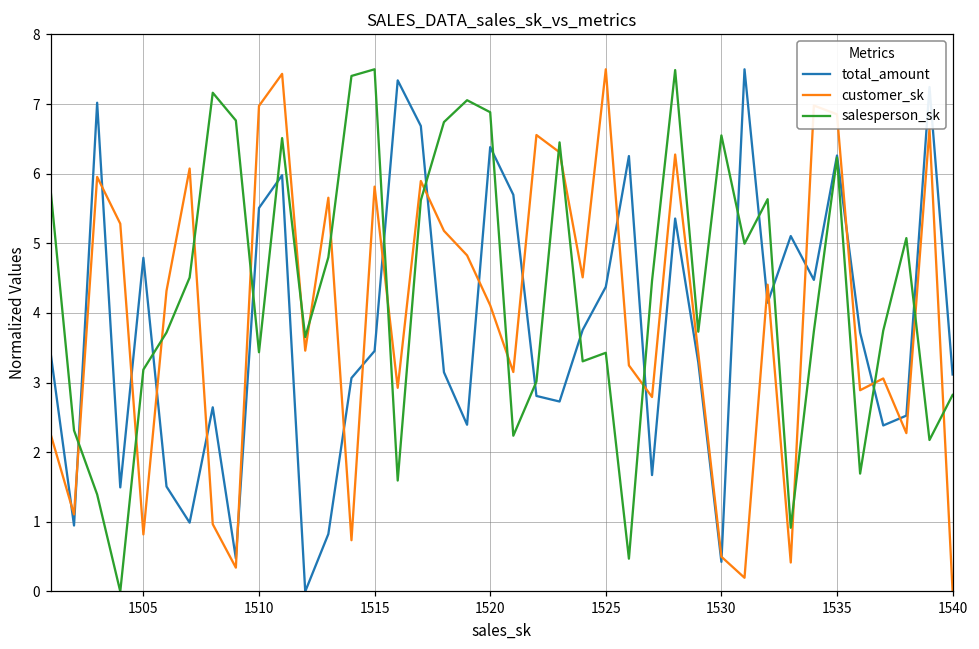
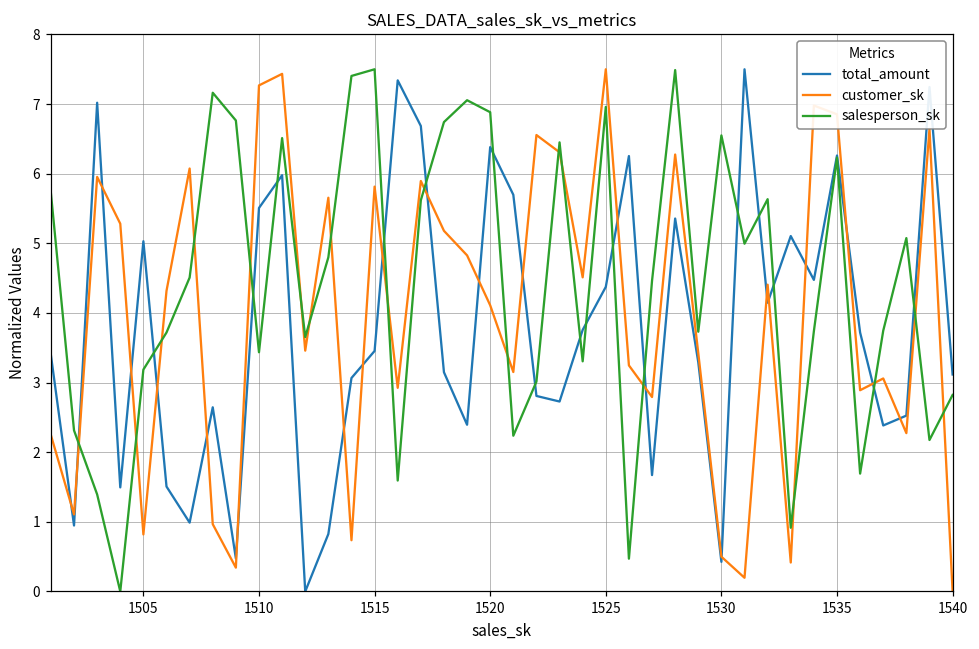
  {
    "total_amount": {
-     "1505": 4.8,
+     "1505": 5.0,
      "1510": 5.5,
      "1515": 3.5,
      "1520": 6.4,
      "1525": 4.4,
      "1530": 0.4,
      "1540": 3.1
    },
    "customer_sk": {
      "1505": 0.8,
-     "1510": 7.0,
+     "1510": 7.3,
      "1515": 5.8,
      "1520": 4.1,
      "1525": 7.5,
      "1530": 0.5,
      "1540": 0.0
    },
    "salesperson_sk": {
      "1505": 3.2,
      "1510": 3.4,
      "1515": 7.5,
      "1520": 6.9,
-     "1525": 3.4,
+     "1525": 7.0,
      "1530": 6.6,
      "1540": 2.8
    }
  }
